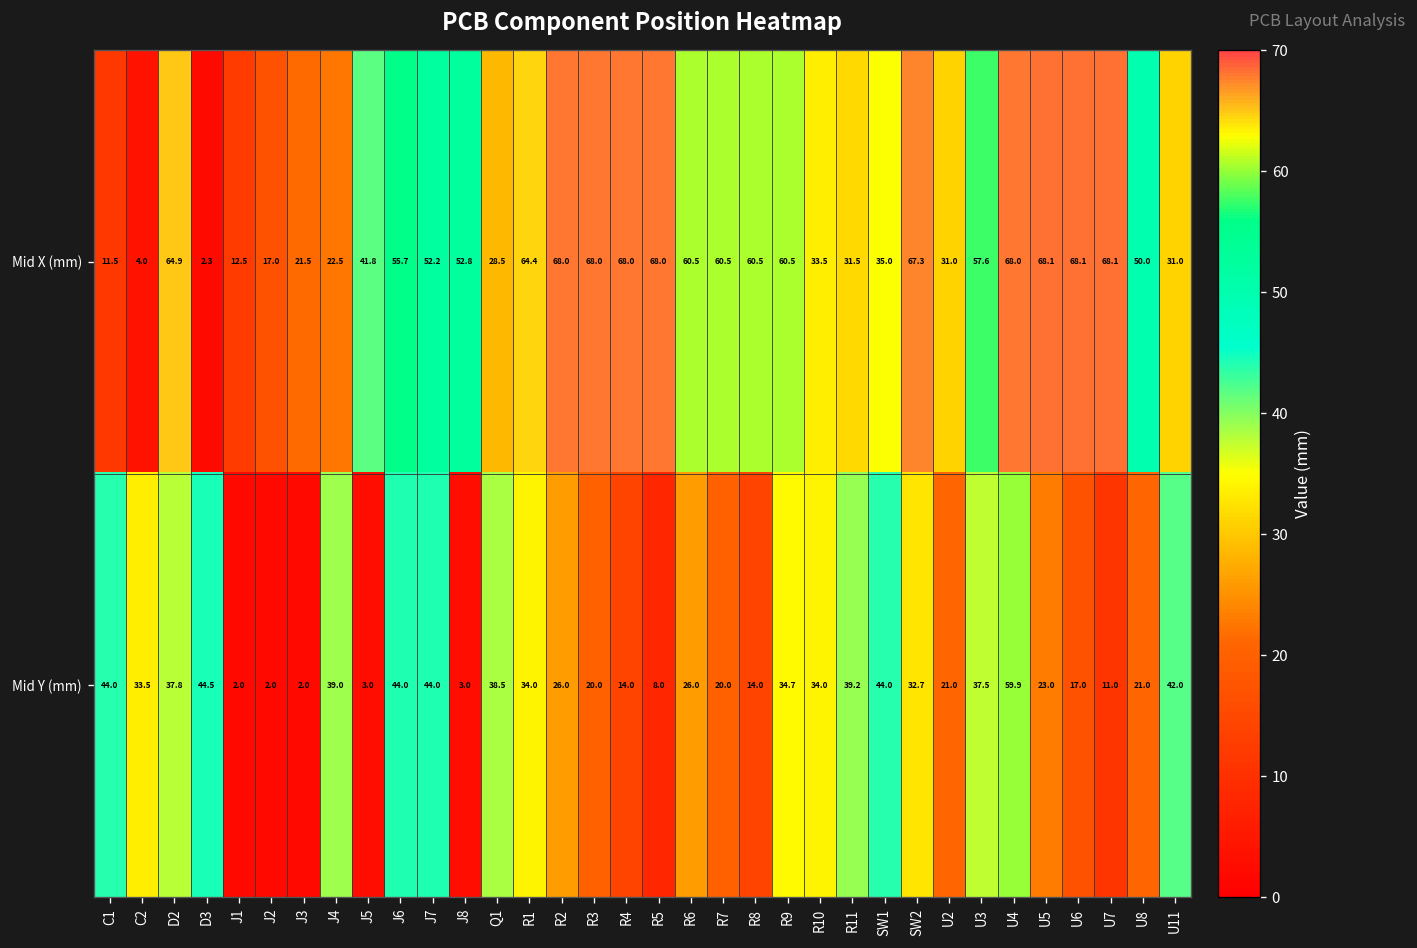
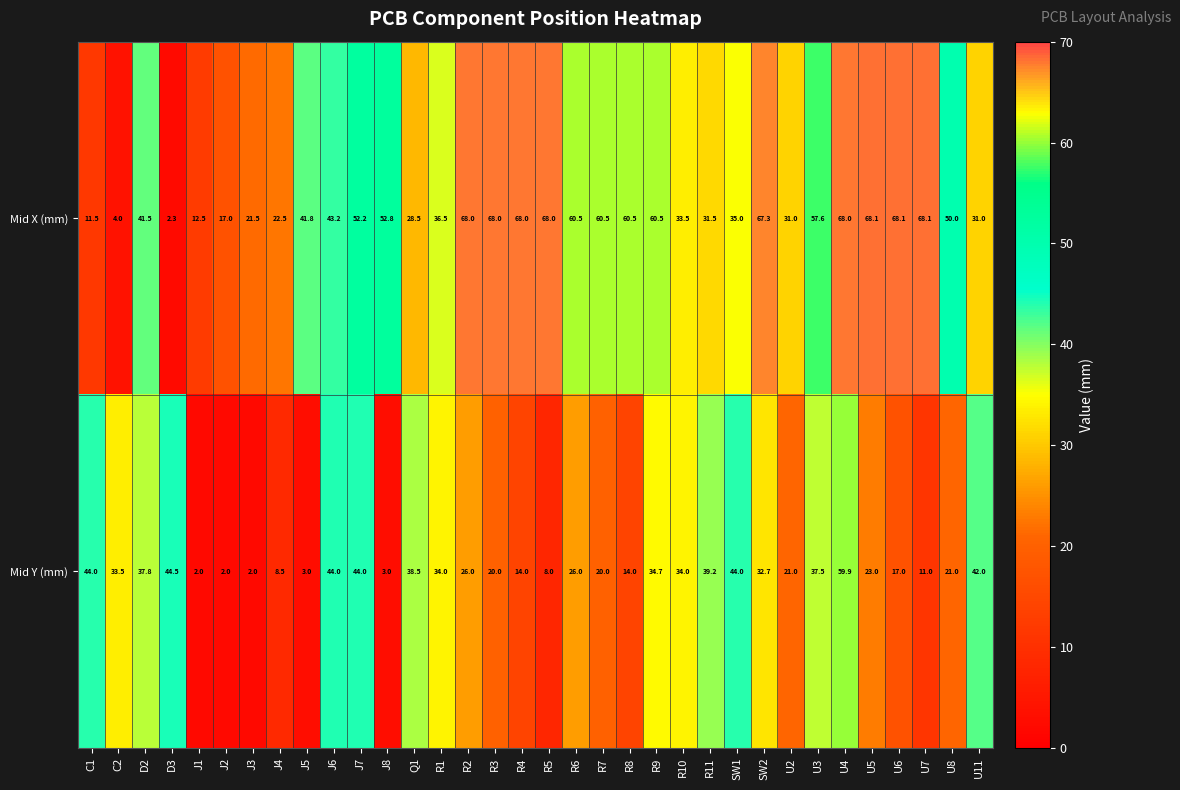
  {
    "Mid X (mm)": {
      "C1": 11.5,
      "C2": 4.0,
-     "D2": 64.9,
+     "D2": 41.5,
      "D3": 2.3,
      "J1": 12.5,
      "J2": 17.0,
      "J3": 21.5,
      "J4": 22.5,
      "J5": 41.8,
-     "J6": 55.7,
+     "J6": 43.2,
      "J7": 52.2,
      "J8": 52.8,
      "Q1": 28.5,
-     "R1": 64.4,
+     "R1": 36.5,
      "R2": 68.0,
      "R3": 68.0,
      "R4": 68.0,
      "R5": 68.0,
      "R6": 60.5,
      "R7": 60.5,
      "R8": 60.5,
      "R9": 60.5,
      "R10": 33.5,
      "R11": 31.5,
      "SW1": 35.0,
      "SW2": 67.3,
      "U2": 31.0,
      "U3": 57.6,
      "U4": 68.0,
      "U5": 68.1,
      "U6": 68.1,
      "U7": 68.1,
      "U8": 50.0,
      "U11": 31.0
    },
    "Mid Y (mm)": {
      "C1": 44.0,
      "C2": 33.5,
      "D2": 37.8,
      "D3": 44.5,
      "J1": 2.0,
      "J2": 2.0,
      "J3": 2.0,
-     "J4": 39.0,
+     "J4": 8.5,
      "J5": 3.0,
      "J6": 44.0,
      "J7": 44.0,
      "J8": 3.0,
      "Q1": 38.5,
      "R1": 34.0,
      "R2": 26.0,
      "R3": 20.0,
      "R4": 14.0,
      "R5": 8.0,
      "R6": 26.0,
      "R7": 20.0,
      "R8": 14.0,
      "R9": 34.7,
      "R10": 34.0,
      "R11": 39.2,
      "SW1": 44.0,
      "SW2": 32.7,
      "U2": 21.0,
      "U3": 37.5,
      "U4": 59.9,
      "U5": 23.0,
      "U6": 17.0,
      "U7": 11.0,
      "U8": 21.0,
      "U11": 42.0
    }
  }
